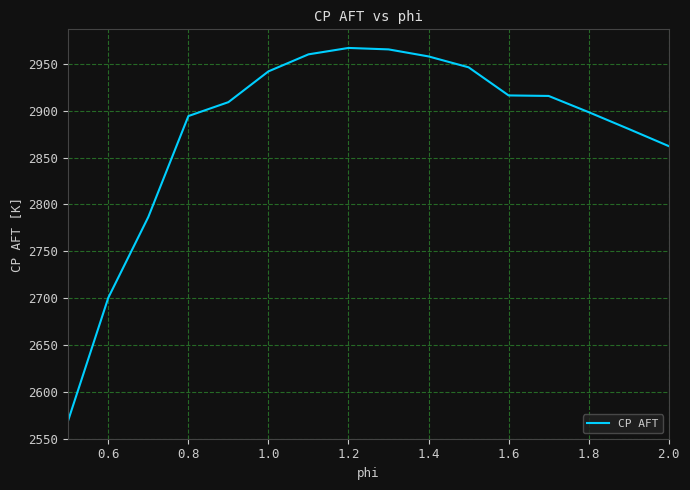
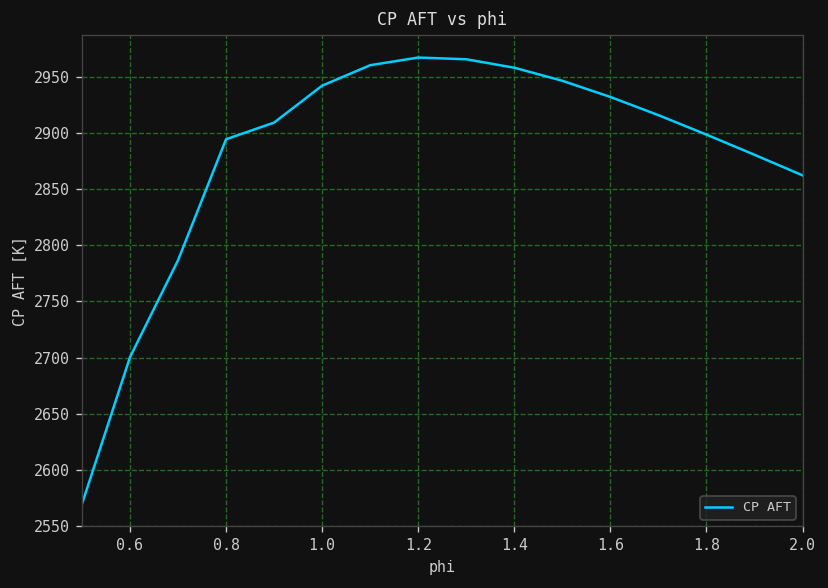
  {
    "0.6": 2700,
    "0.8": 2890,
    "1.0": 2940,
    "1.2": 2970,
    "1.4": 2960,
-   "1.6": 2920,
+   "1.6": 2930,
    "1.8": 2900,
    "2.0": 2860
  }
